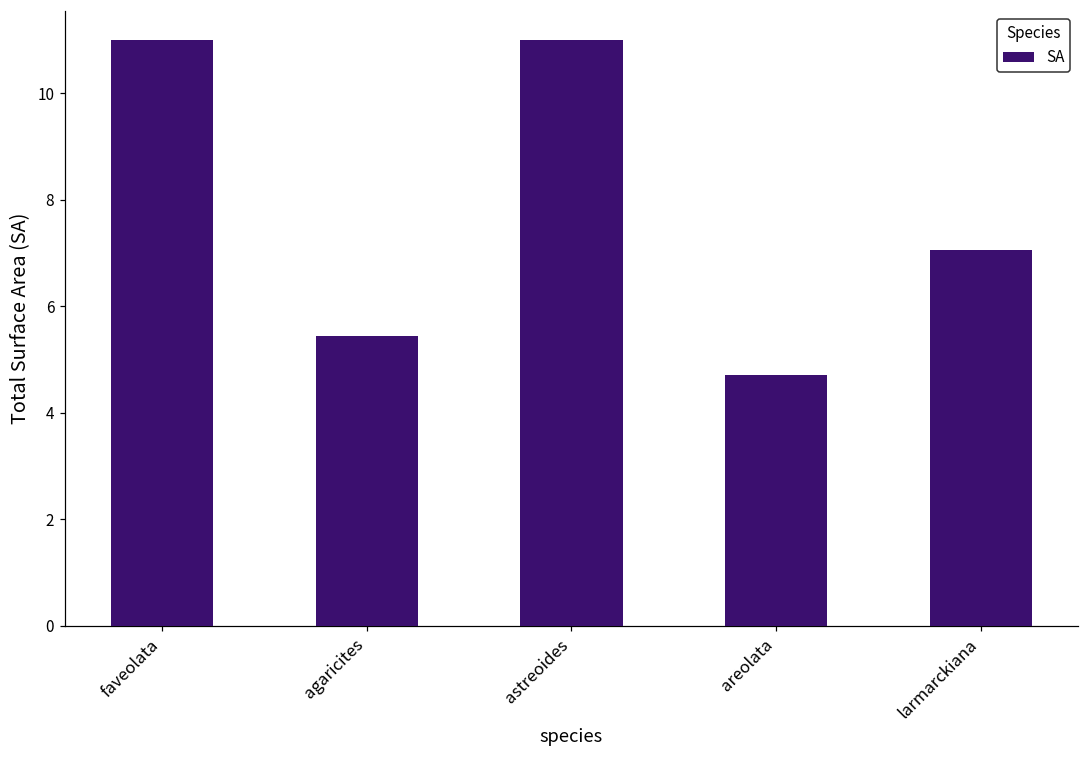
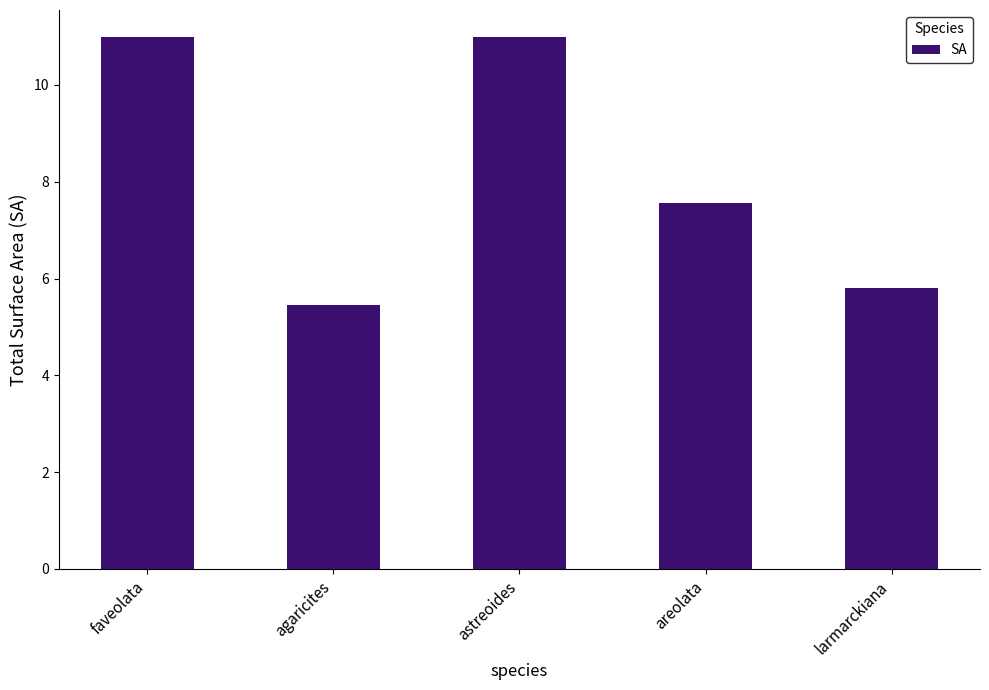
  {
    "faveolata": 11.0,
    "agaricites": 5.5,
    "astreoides": 11.0,
-   "areolata": 4.7,
-   "larmarckiana": 7.1
+   "areolata": 7.6,
+   "larmarckiana": 5.8
  }
